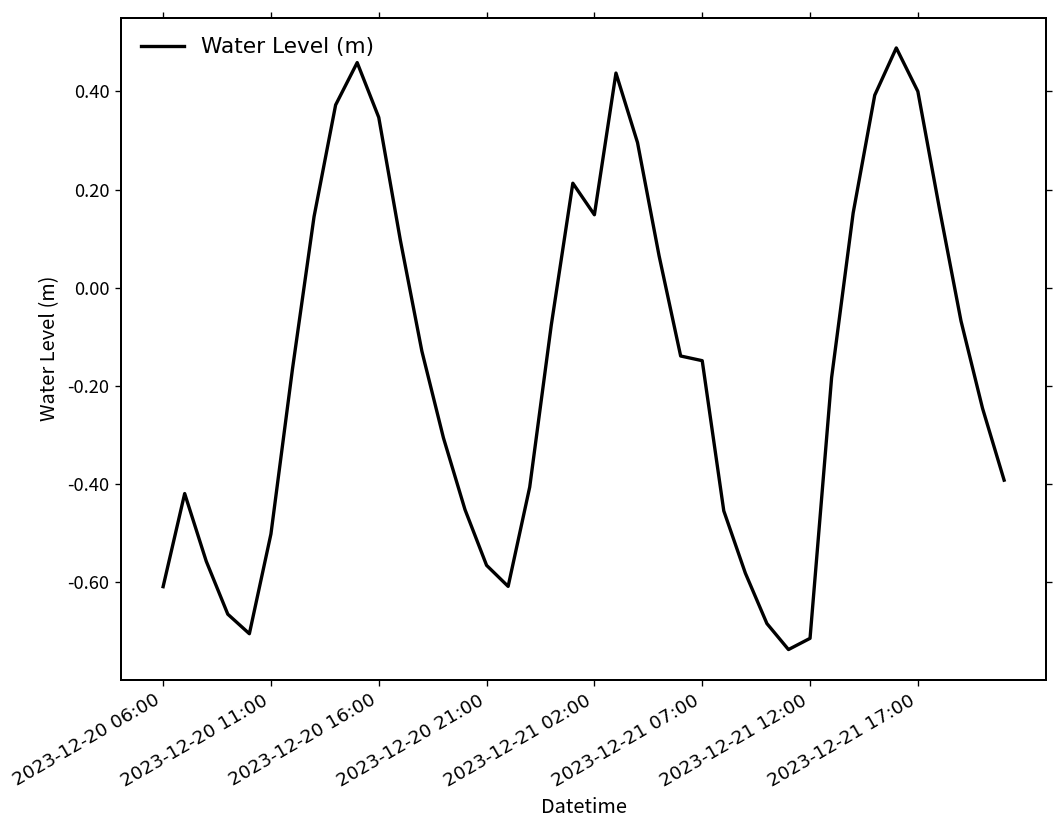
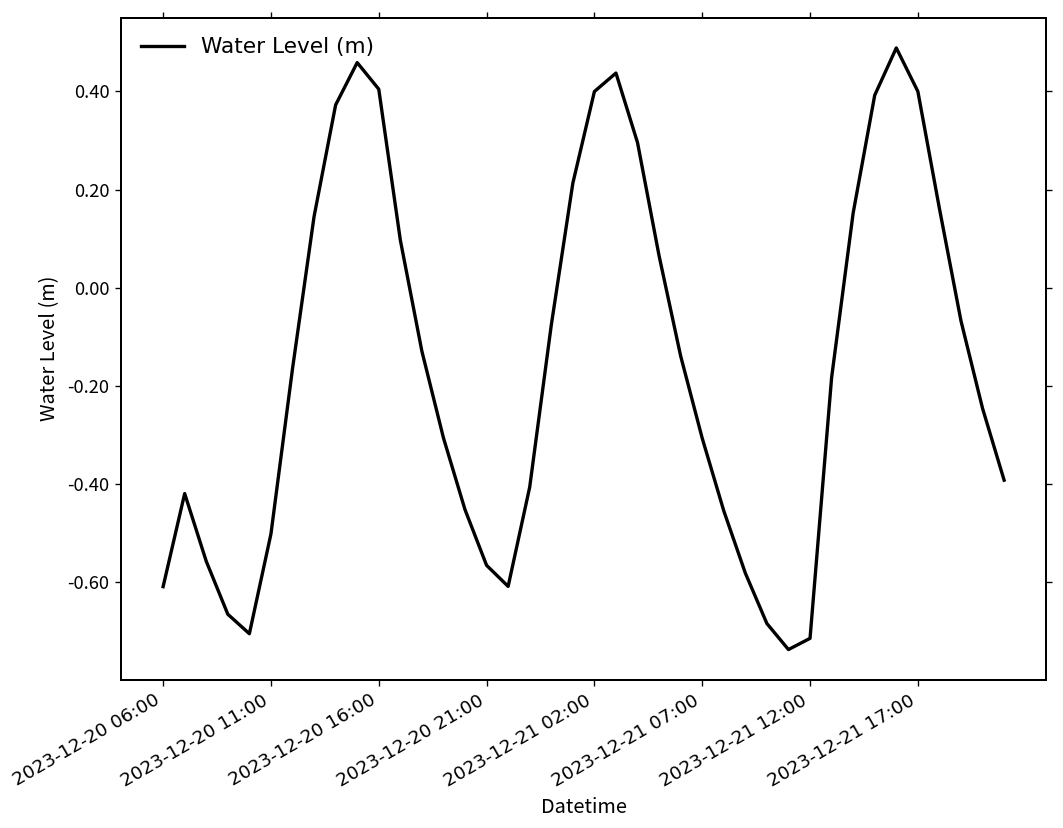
  {
    "2023-12-20 06:00": -0.61,
    "2023-12-20 11:00": -0.50,
-   "2023-12-20 16:00": 0.35,
+   "2023-12-20 16:00": 0.40,
    "2023-12-20 21:00": -0.57,
-   "2023-12-21 02:00": 0.15,
-   "2023-12-21 07:00": -0.15,
+   "2023-12-21 02:00": 0.40,
+   "2023-12-21 07:00": -0.31,
    "2023-12-21 12:00": -0.71,
    "2023-12-21 17:00": 0.40
  }
